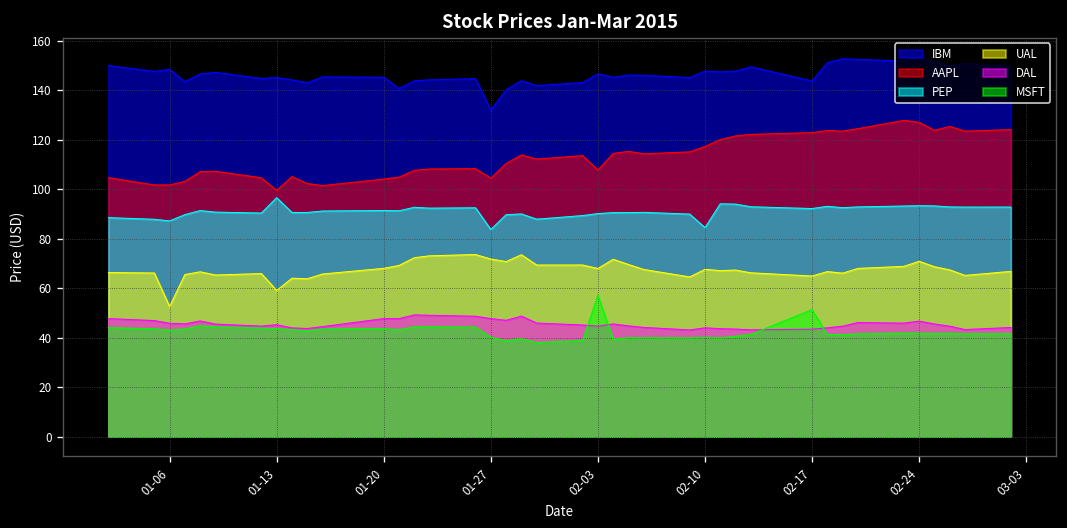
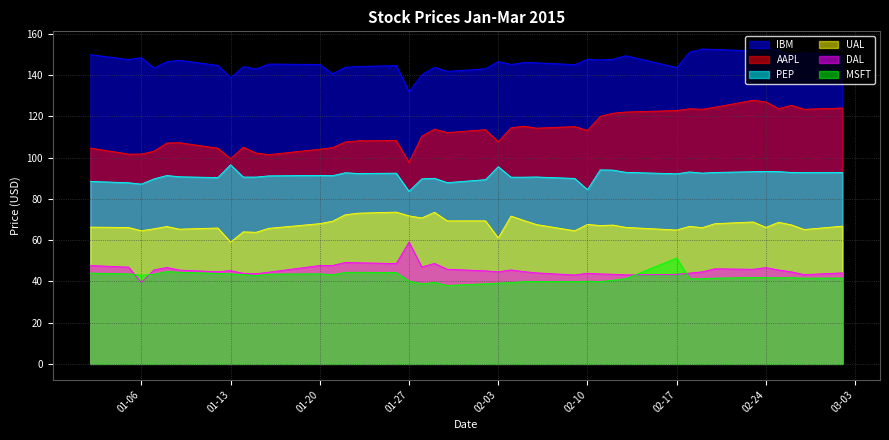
  {
    "IBM": {
      "01-06": 149,
-     "01-13": 145,
+     "01-13": 139,
      "01-20": 145,
      "01-27": 132,
      "02-03": 147,
      "02-10": 148,
      "02-17": 144
    },
    "AAPL": {
      "01-06": 102,
      "01-13": 100,
      "01-20": 104,
-     "01-27": 105,
+     "01-27": 98,
      "02-03": 108,
-     "02-10": 117,
+     "02-10": 113,
      "02-17": 123,
      "02-24": 127
    },
    "PEP": {
      "01-06": 87,
      "01-13": 97,
      "01-20": 91,
      "01-27": 84,
-     "02-03": 90,
+     "02-03": 96,
      "02-10": 85,
      "02-17": 92,
      "02-24": 93
    },
    "UAL": {
-     "01-06": 53,
+     "01-06": 65,
      "01-13": 59,
      "01-20": 68,
      "01-27": 72,
-     "02-03": 68,
+     "02-03": 61,
      "02-10": 68,
      "02-17": 65,
-     "02-24": 71
+     "02-24": 66
    },
    "DAL": {
-     "01-06": 46,
+     "01-06": 40,
      "01-13": 45,
      "01-20": 48,
-     "01-27": 48,
+     "01-27": 59,
      "02-03": 45,
      "02-10": 44,
      "02-17": 43,
      "02-24": 47
    },
    "MSFT": {
      "01-06": 43,
      "01-13": 44,
      "01-20": 44,
      "01-27": 40,
-     "02-03": 57,
+     "02-03": 39,
      "02-10": 40,
      "02-17": 51,
      "02-24": 42
    }
  }
